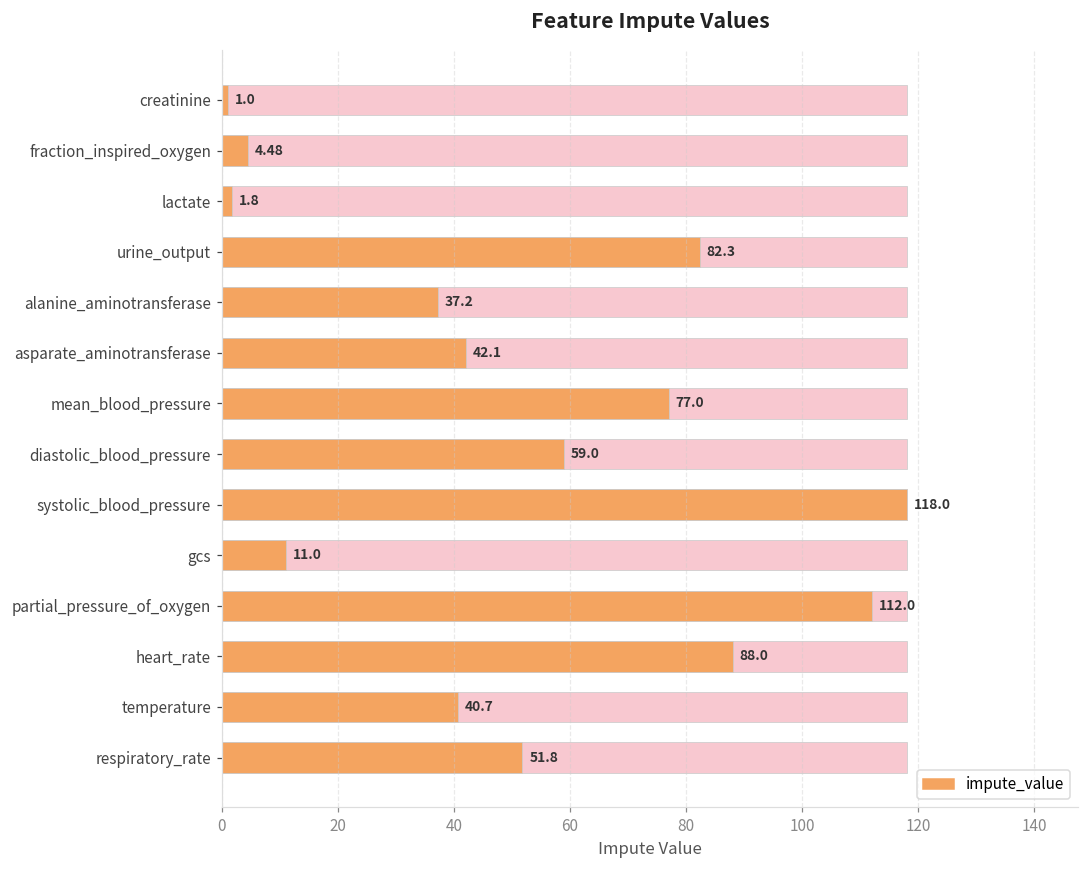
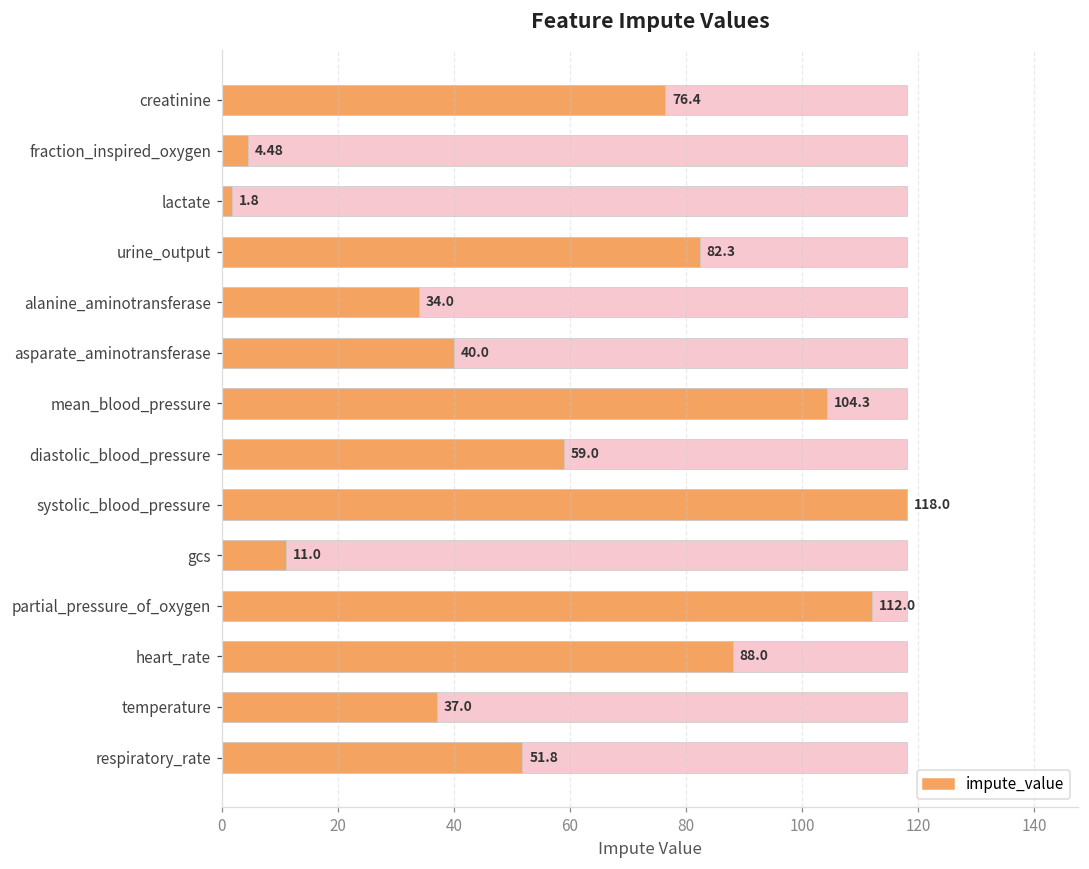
  {
    "impute_value": {
-     "creatinine": 1.0,
-     "alanine_aminotransferase": 37.2,
-     "asparate_aminotransferase": 42.1,
-     "mean_blood_pressure": 77.0,
+     "creatinine": 76.4,
+     "alanine_aminotransferase": 34.0,
+     "asparate_aminotransferase": 40.0,
+     "mean_blood_pressure": 104.3,
      "systolic_blood_pressure": 118.0,
-     "temperature": 40.7
+     "temperature": 37.0
    }
  }
